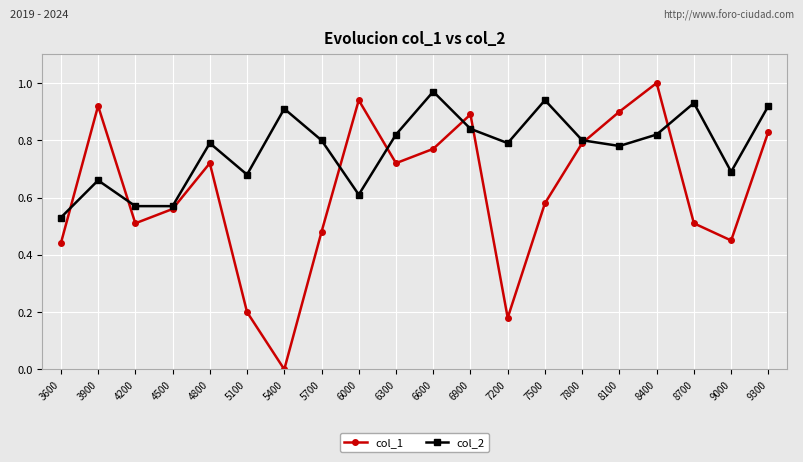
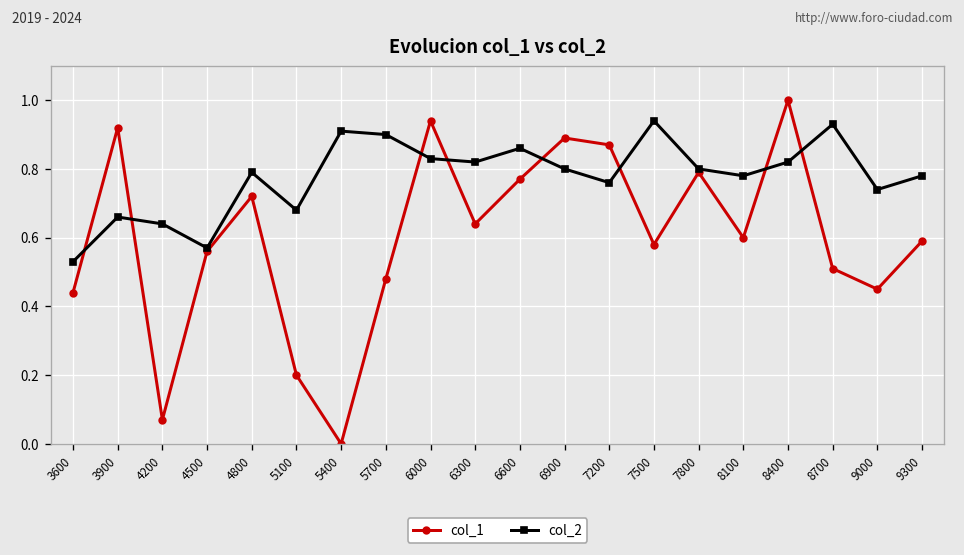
  {
    "col_1": {
      "3600": 0.44,
      "3900": 0.92,
-     "4200": 0.51,
+     "4200": 0.07,
      "4500": 0.56,
      "4800": 0.72,
      "5100": 0.20,
      "5400": 0.00,
      "5700": 0.48,
      "6000": 0.94,
-     "6300": 0.72,
+     "6300": 0.64,
      "6600": 0.77,
      "6900": 0.89,
-     "7200": 0.18,
+     "7200": 0.87,
      "7500": 0.58,
      "7800": 0.79,
-     "8100": 0.9,
+     "8100": 0.6,
      "8400": 1.00,
      "8700": 0.51,
      "9000": 0.45,
-     "9300": 0.83
+     "9300": 0.59
    },
    "col_2": {
      "3600": 0.53,
      "3900": 0.66,
-     "4200": 0.57,
+     "4200": 0.64,
      "4500": 0.57,
      "4800": 0.79,
      "5100": 0.68,
      "5400": 0.91,
-     "5700": 0.8,
-     "6000": 0.61,
+     "5700": 0.9,
+     "6000": 0.83,
      "6300": 0.82,
-     "6600": 0.97,
-     "6900": 0.84,
-     "7200": 0.79,
+     "6600": 0.86,
+     "6900": 0.80,
+     "7200": 0.76,
      "7500": 0.94,
      "7800": 0.80,
      "8100": 0.78,
      "8400": 0.82,
      "8700": 0.93,
-     "9000": 0.69,
-     "9300": 0.92
+     "9000": 0.74,
+     "9300": 0.78
    }
  }
